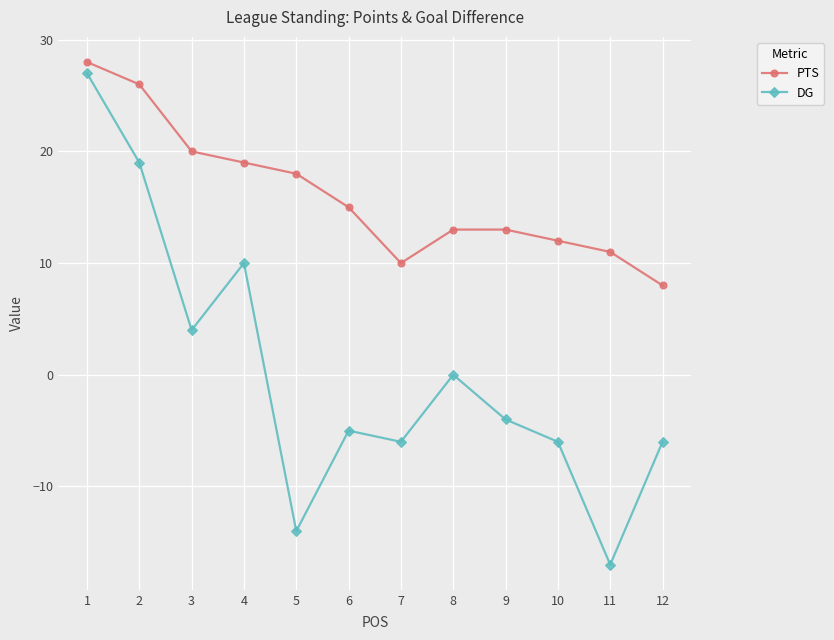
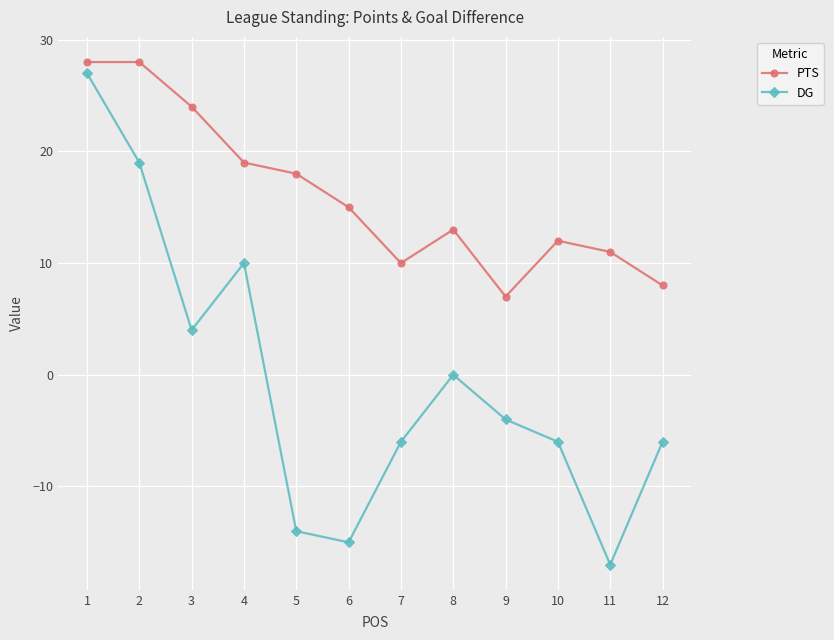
  {
    "PTS": {
      "1": 28,
-     "2": 26,
-     "3": 20,
+     "2": 28,
+     "3": 24,
      "4": 19,
      "5": 18,
      "6": 15,
      "7": 10,
      "8": 13,
-     "9": 13,
+     "9": 7,
      "10": 12,
      "11": 11,
      "12": 8
    },
    "DG": {
      "1": 27,
      "2": 19,
      "3": 4,
      "4": 10,
      "5": -14,
-     "6": -5,
+     "6": -15,
      "7": -6,
      "8": 0,
      "9": -4,
      "10": -6,
      "11": -17,
      "12": -6
    }
  }
